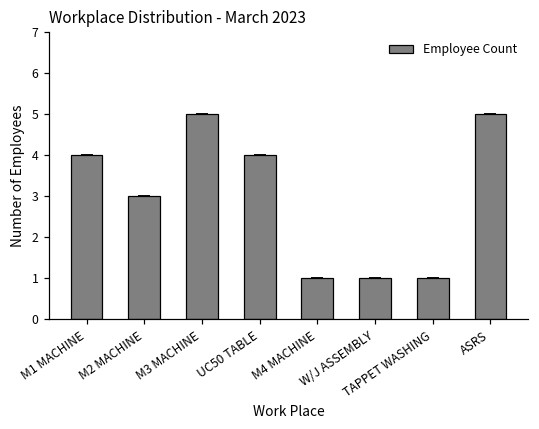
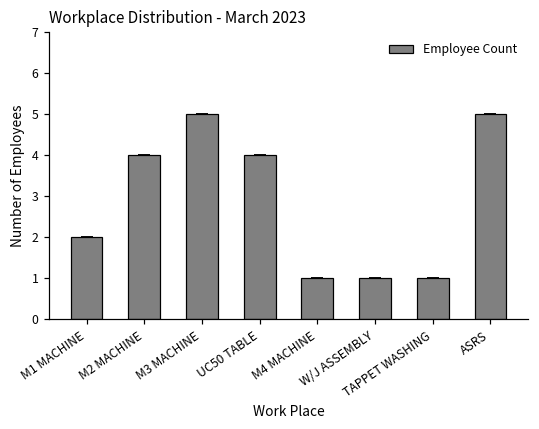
  {
-   "M1 MACHINE": 4,
-   "M2 MACHINE": 3,
+   "M1 MACHINE": 2,
+   "M2 MACHINE": 4,
    "M3 MACHINE": 5,
    "UC50 TABLE": 4,
    "M4 MACHINE": 1,
    "W/J ASSEMBLY": 1,
    "TAPPET WASHING": 1,
    "ASRS": 5
  }
